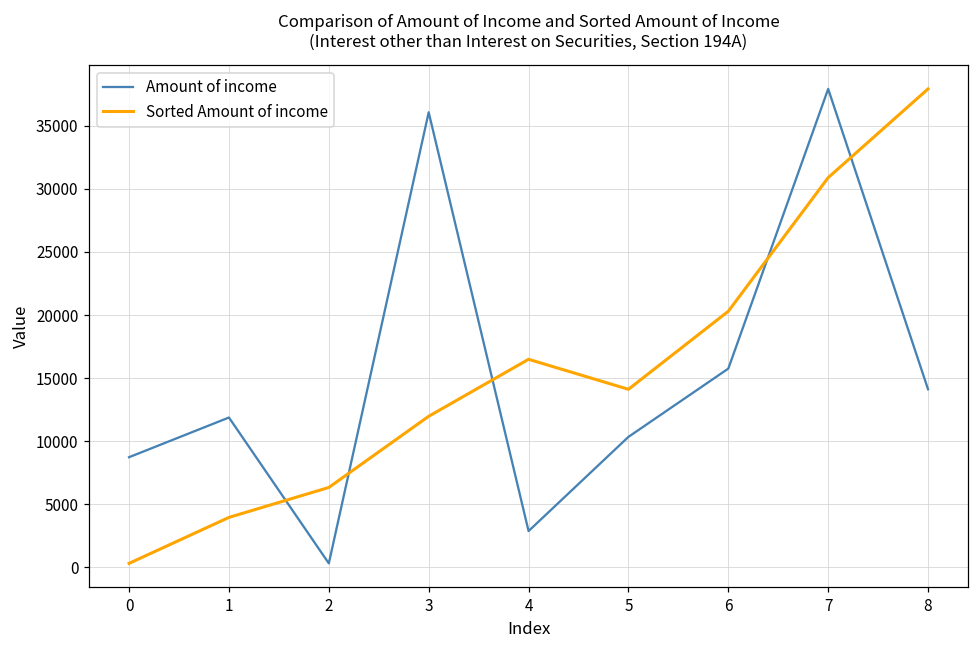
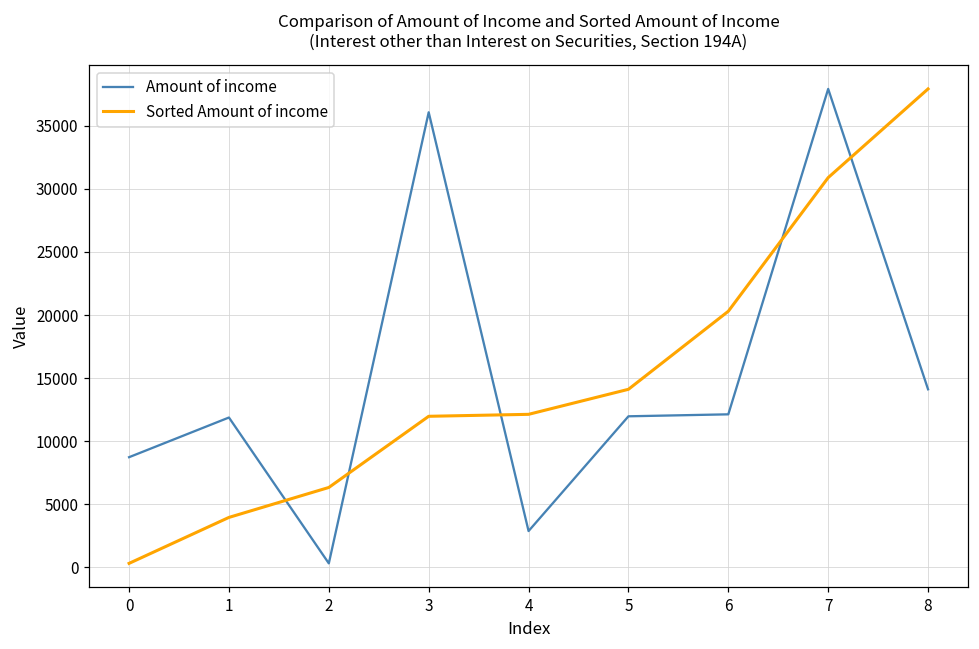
  {
    "Amount of income": {
      "0": 8700,
      "1": 11900,
      "2": 300,
      "3": 36100,
      "4": 2900,
-     "5": 10300,
-     "6": 15800,
+     "5": 12000,
+     "6": 12100,
      "7": 37900,
      "8": 14100
    },
    "Sorted Amount of income": {
      "0": 300,
      "1": 4000,
      "2": 6300,
      "3": 12000,
-     "4": 16500,
+     "4": 12100,
      "5": 14100,
      "6": 20300,
      "7": 30900,
      "8": 37900
    }
  }
